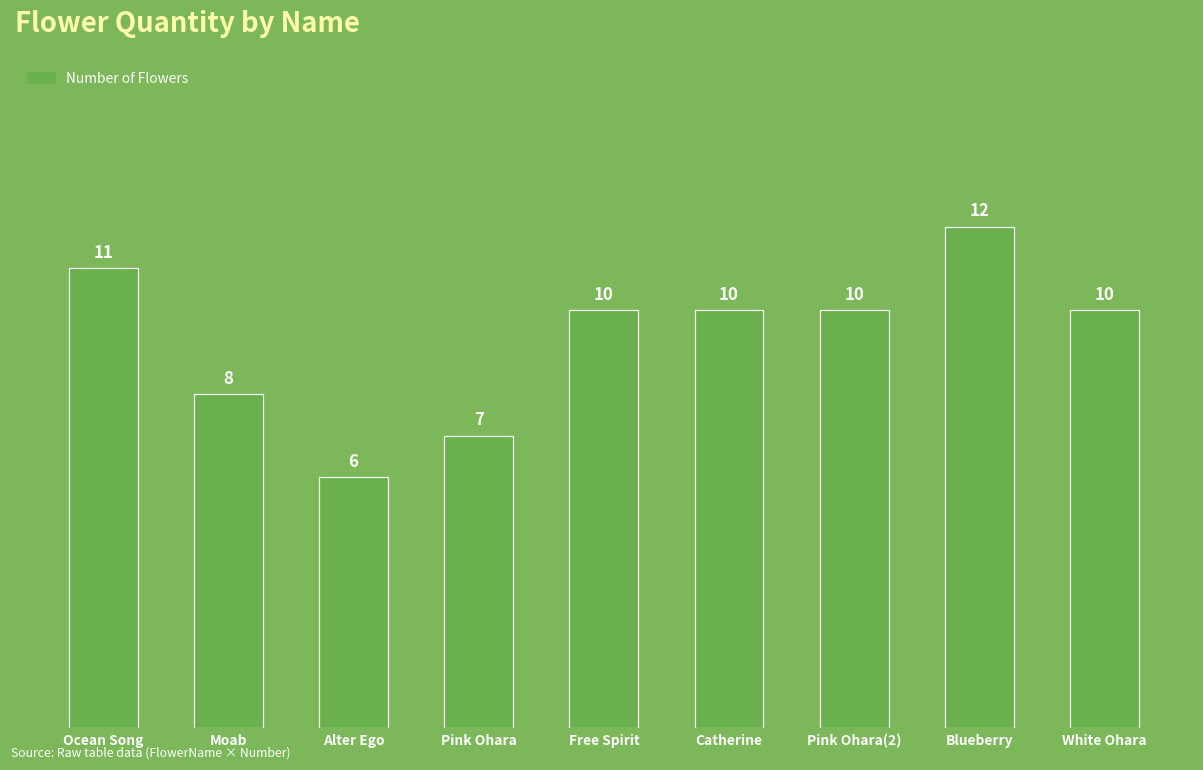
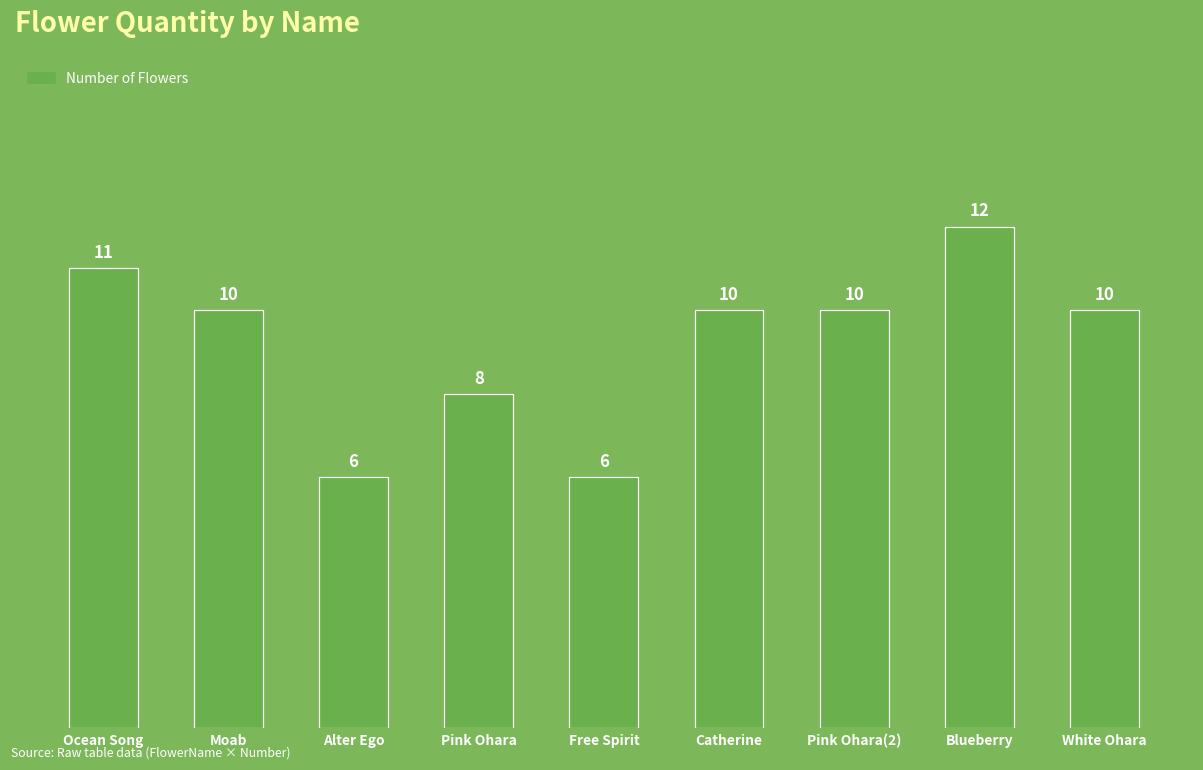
  {
    "Ocean Song": 11,
-   "Moab": 8,
+   "Moab": 10,
    "Alter Ego": 6,
-   "Pink Ohara": 7,
-   "Free Spirit": 10,
+   "Pink Ohara": 8,
+   "Free Spirit": 6,
    "Catherine": 10,
    "Pink Ohara(2)": 10,
    "Blueberry": 12,
    "White Ohara": 10
  }
